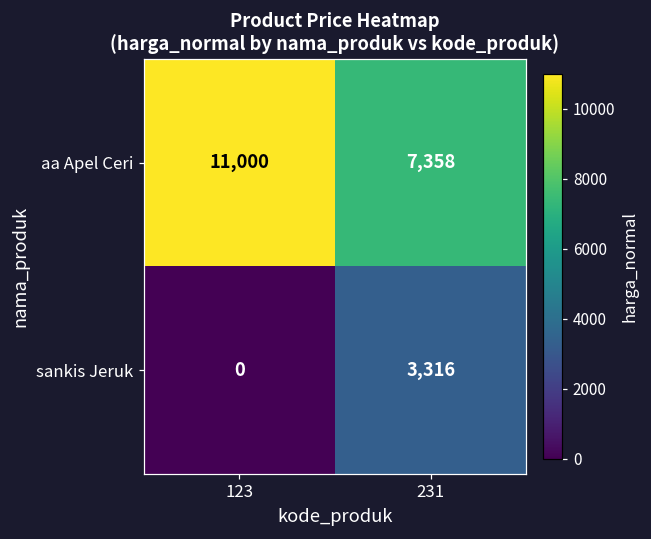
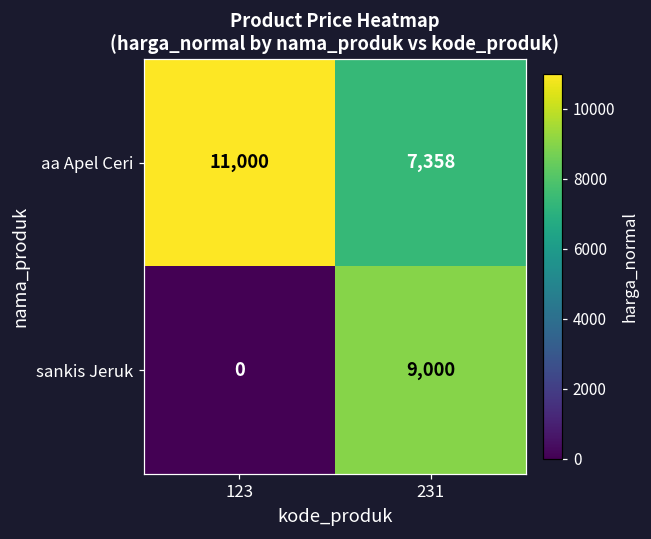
  {
    "aa Apel Ceri": {
      "123": "11,000",
      "231": "7,358"
    },
    "sankis Jeruk": {
      "123": "0",
-     "231": "3,316"
+     "231": "9,000"
    }
  }
